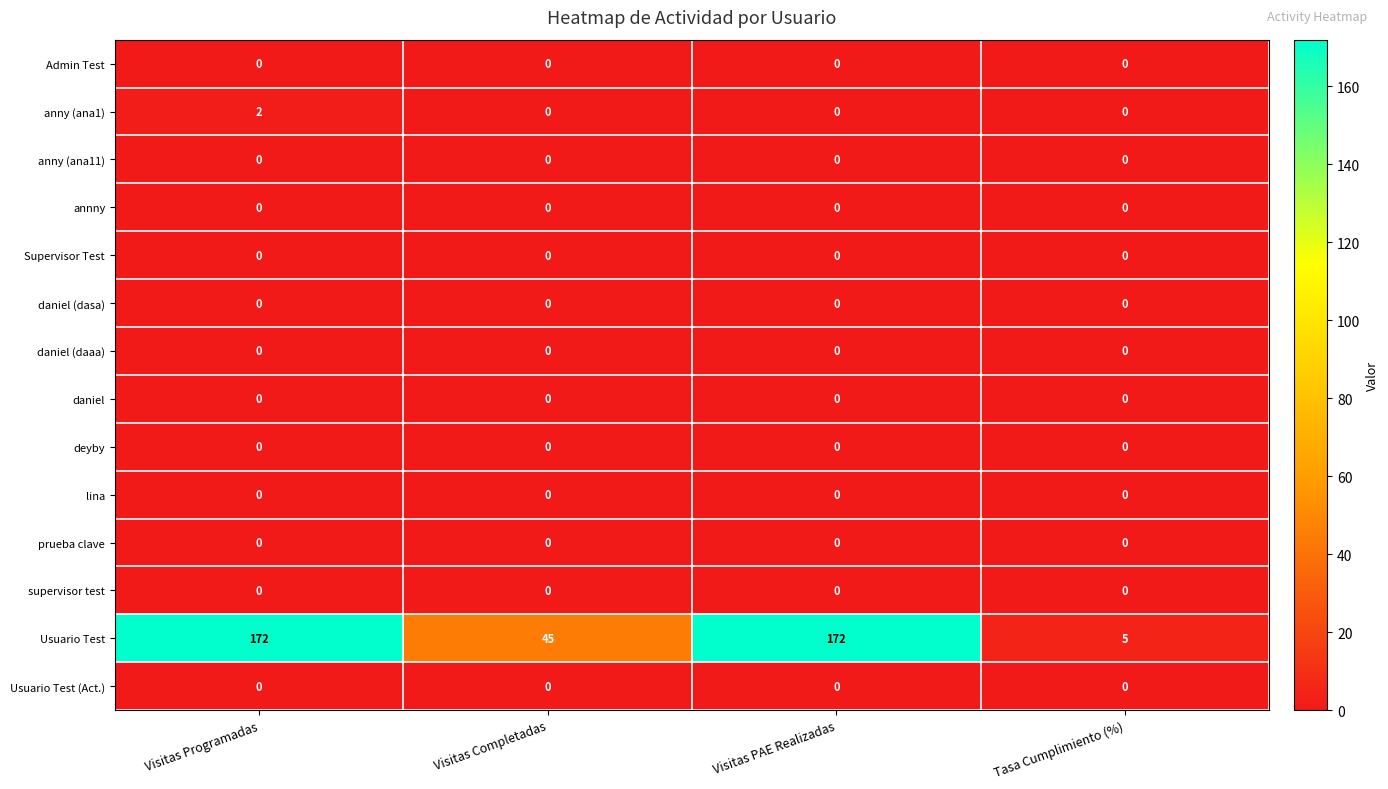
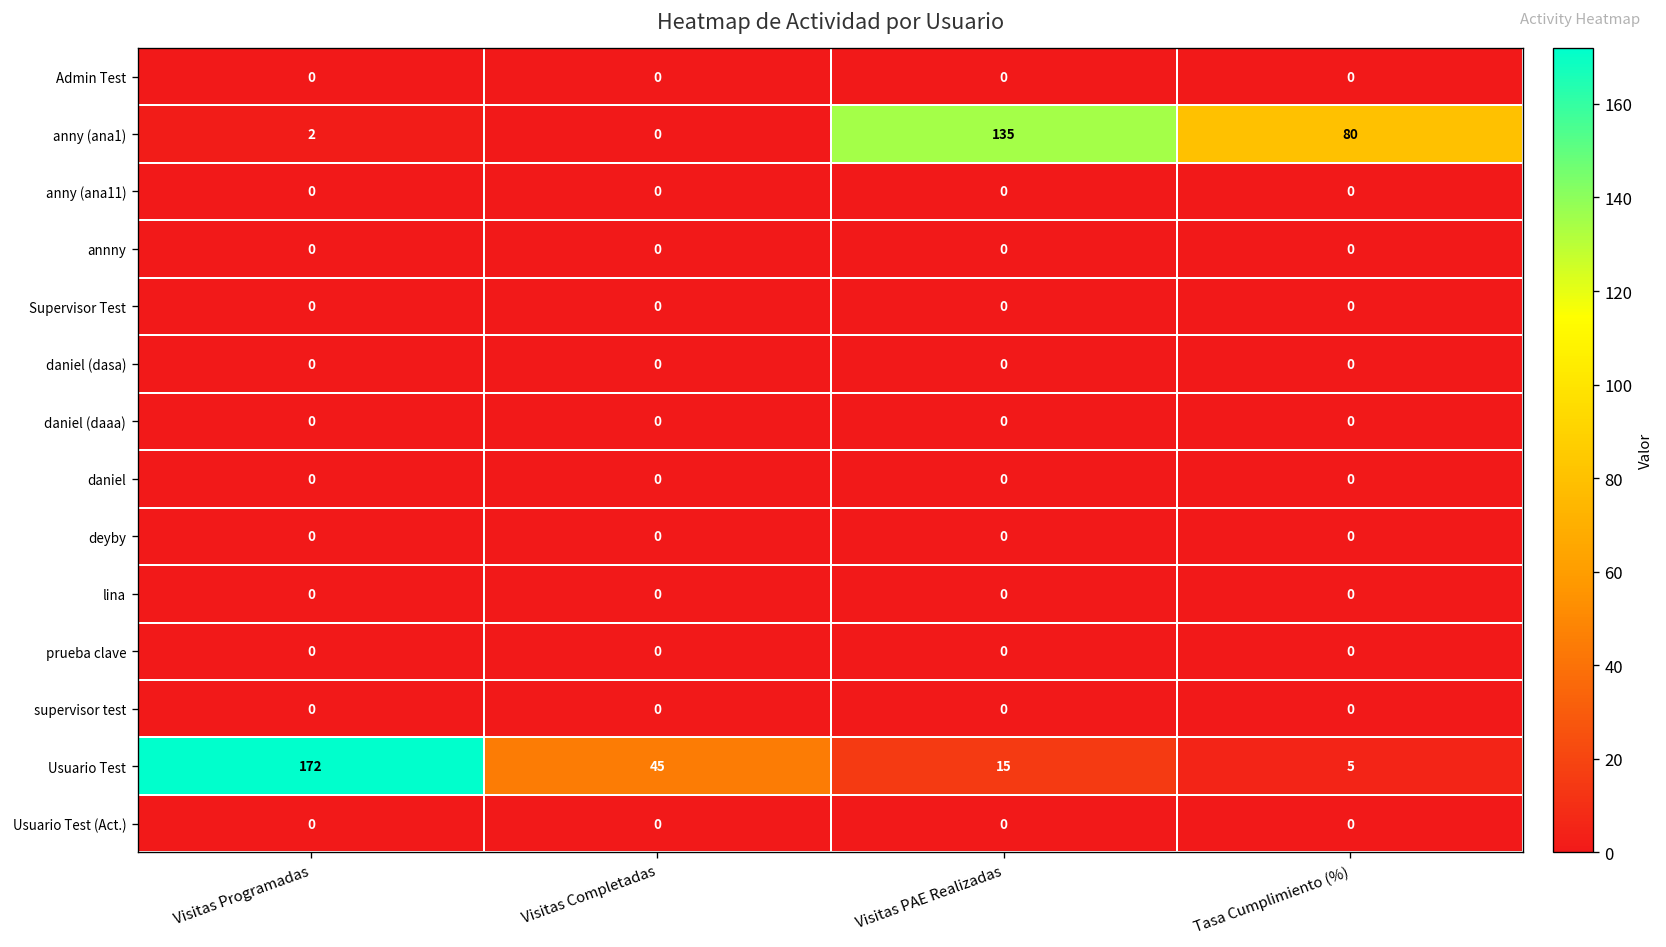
  {
    "Admin Test": {
      "Visitas Programadas": 0,
      "Visitas Completadas": 0,
      "Visitas PAE Realizadas": 0,
      "Tasa Cumplimiento (%)": 0
    },
    "anny (ana1)": {
      "Visitas Programadas": 2,
      "Visitas Completadas": 0,
-     "Visitas PAE Realizadas": 0,
-     "Tasa Cumplimiento (%)": 0
+     "Visitas PAE Realizadas": 135,
+     "Tasa Cumplimiento (%)": 80
    },
    "anny (ana11)": {
      "Visitas Programadas": 0,
      "Visitas Completadas": 0,
      "Visitas PAE Realizadas": 0,
      "Tasa Cumplimiento (%)": 0
    },
    "annny": {
      "Visitas Programadas": 0,
      "Visitas Completadas": 0,
      "Visitas PAE Realizadas": 0,
      "Tasa Cumplimiento (%)": 0
    },
    "Supervisor Test": {
      "Visitas Programadas": 0,
      "Visitas Completadas": 0,
      "Visitas PAE Realizadas": 0,
      "Tasa Cumplimiento (%)": 0
    },
    "daniel (dasa)": {
      "Visitas Programadas": 0,
      "Visitas Completadas": 0,
      "Visitas PAE Realizadas": 0,
      "Tasa Cumplimiento (%)": 0
    },
    "daniel (daaa)": {
      "Visitas Programadas": 0,
      "Visitas Completadas": 0,
      "Visitas PAE Realizadas": 0,
      "Tasa Cumplimiento (%)": 0
    },
    "daniel": {
      "Visitas Programadas": 0,
      "Visitas Completadas": 0,
      "Visitas PAE Realizadas": 0,
      "Tasa Cumplimiento (%)": 0
    },
    "deyby": {
      "Visitas Programadas": 0,
      "Visitas Completadas": 0,
      "Visitas PAE Realizadas": 0,
      "Tasa Cumplimiento (%)": 0
    },
    "lina": {
      "Visitas Programadas": 0,
      "Visitas Completadas": 0,
      "Visitas PAE Realizadas": 0,
      "Tasa Cumplimiento (%)": 0
    },
    "prueba clave": {
      "Visitas Programadas": 0,
      "Visitas Completadas": 0,
      "Visitas PAE Realizadas": 0,
      "Tasa Cumplimiento (%)": 0
    },
    "supervisor test": {
      "Visitas Programadas": 0,
      "Visitas Completadas": 0,
      "Visitas PAE Realizadas": 0,
      "Tasa Cumplimiento (%)": 0
    },
    "Usuario Test": {
      "Visitas Programadas": 172,
      "Visitas Completadas": 45,
-     "Visitas PAE Realizadas": 172,
+     "Visitas PAE Realizadas": 15,
      "Tasa Cumplimiento (%)": 5
    },
    "Usuario Test (Act.)": {
      "Visitas Programadas": 0,
      "Visitas Completadas": 0,
      "Visitas PAE Realizadas": 0,
      "Tasa Cumplimiento (%)": 0
    }
  }
